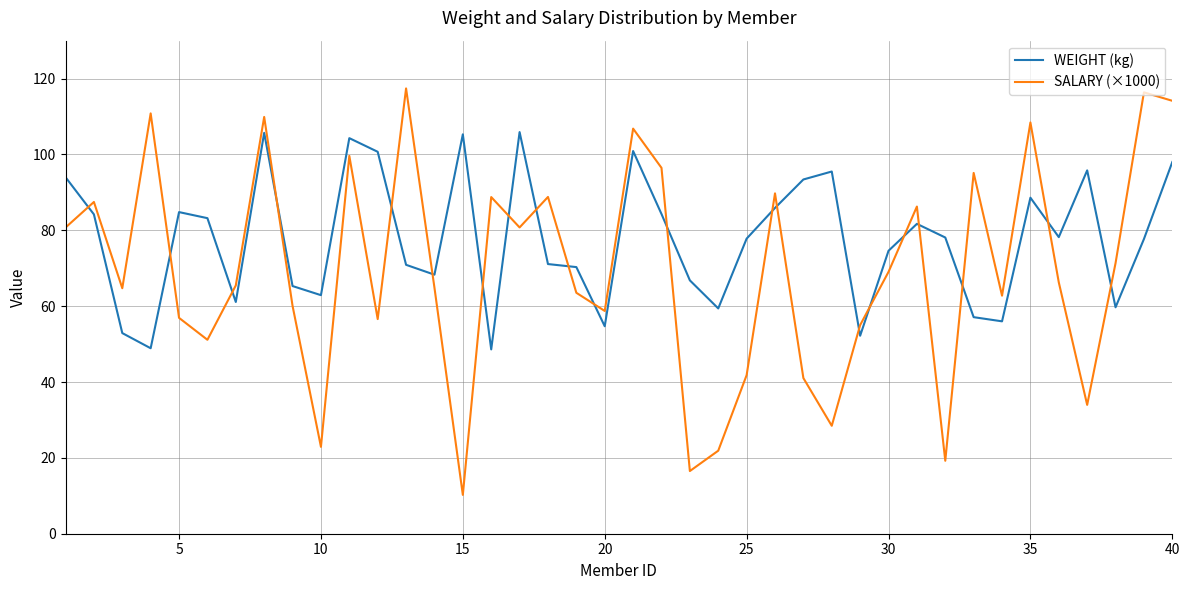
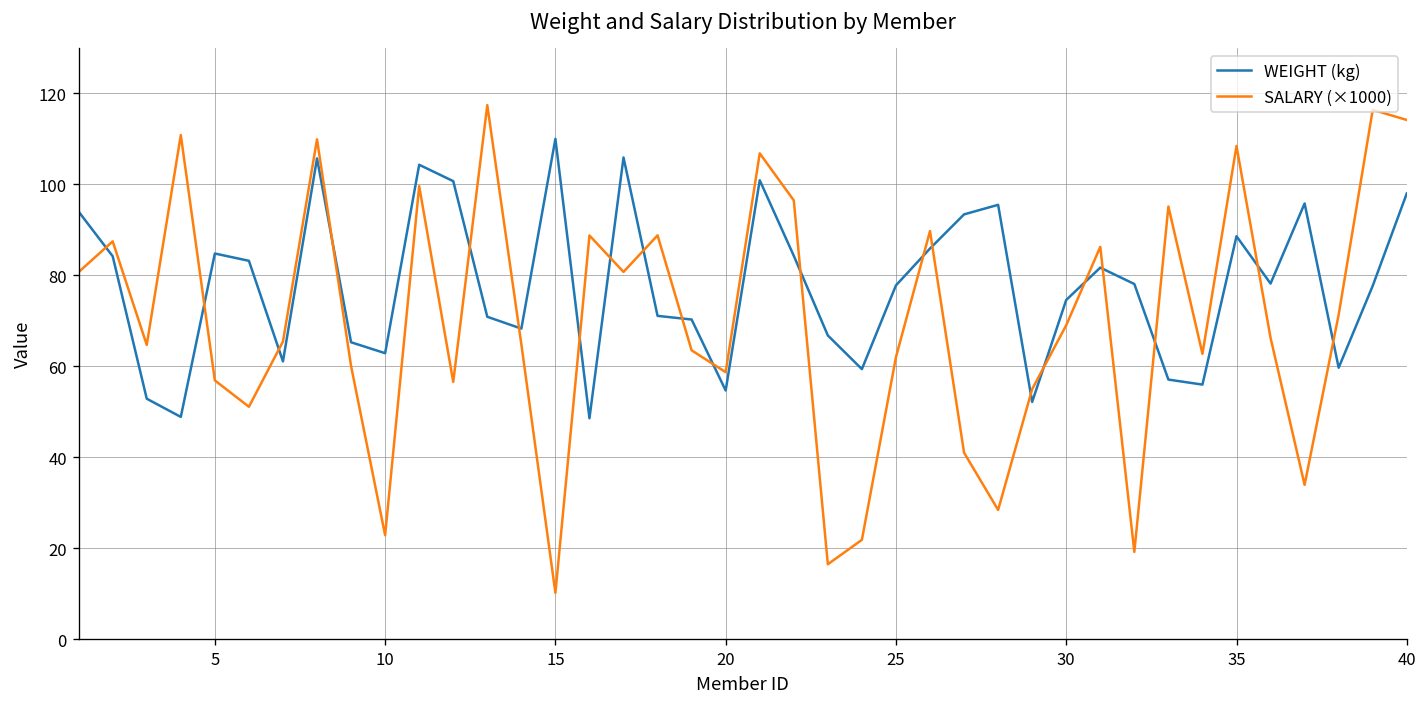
  {
    "WEIGHT (kg)": {
      "5": 85,
      "10": 63,
-     "15": 105,
+     "15": 110,
      "20": 55,
      "25": 78,
      "30": 75,
      "35": 89,
      "40": 98
    },
    "SALARY (×1000)": {
      "5": 57,
      "10": 23,
      "15": 10,
      "20": 59,
-     "25": 42,
+     "25": 62,
      "30": 69,
      "35": 108,
      "40": 114
    }
  }
